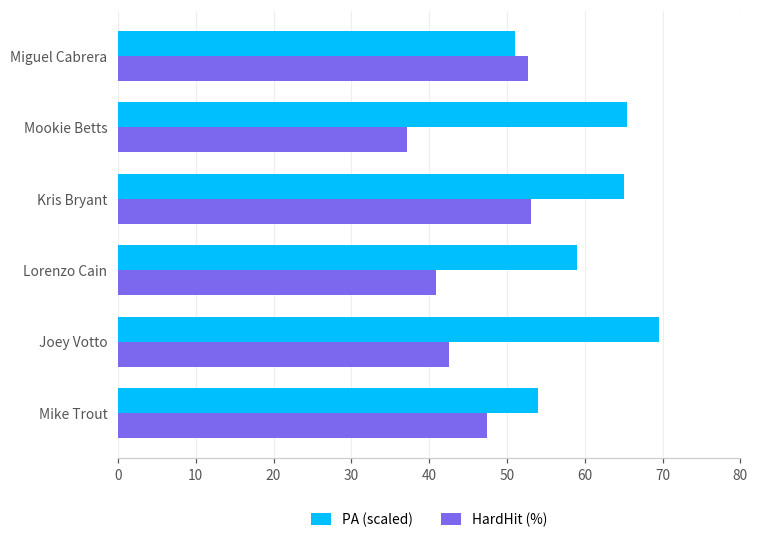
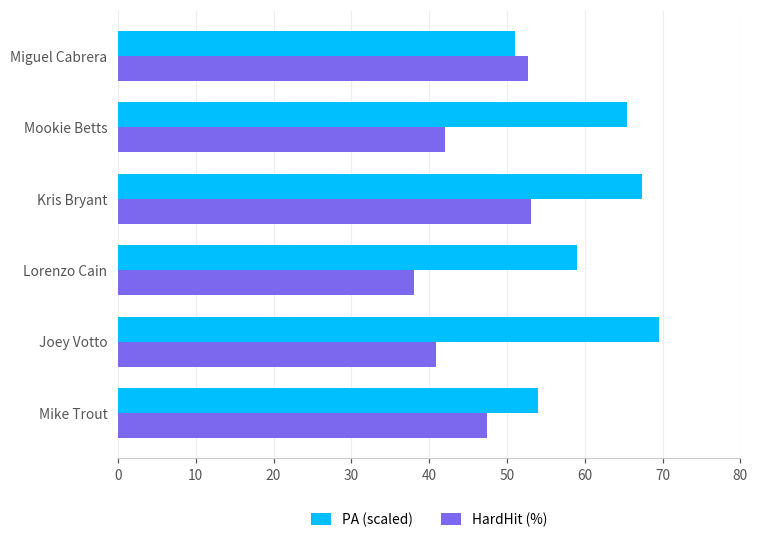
  {
    "PA (scaled)": {
      "Miguel Cabrera": 51,
      "Mookie Betts": 65,
-     "Kris Bryant": 65,
+     "Kris Bryant": 67,
      "Lorenzo Cain": 59,
      "Joey Votto": 70,
      "Mike Trout": 54
    },
    "HardHit (%)": {
      "Miguel Cabrera": 53,
-     "Mookie Betts": 37,
+     "Mookie Betts": 42,
      "Kris Bryant": 53,
-     "Lorenzo Cain": 41,
-     "Joey Votto": 43,
+     "Lorenzo Cain": 38,
+     "Joey Votto": 41,
      "Mike Trout": 47
    }
  }
